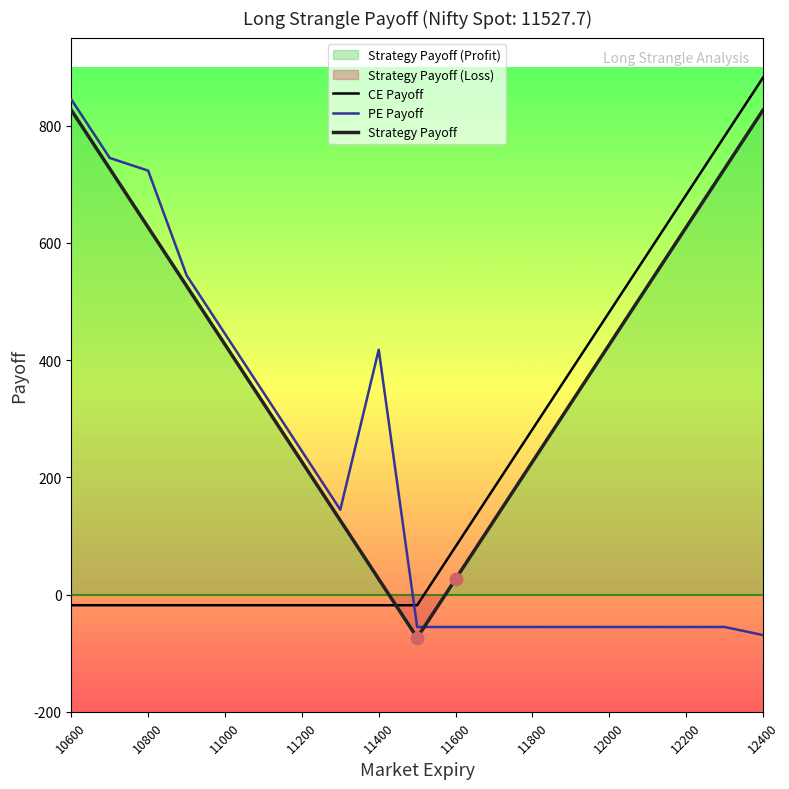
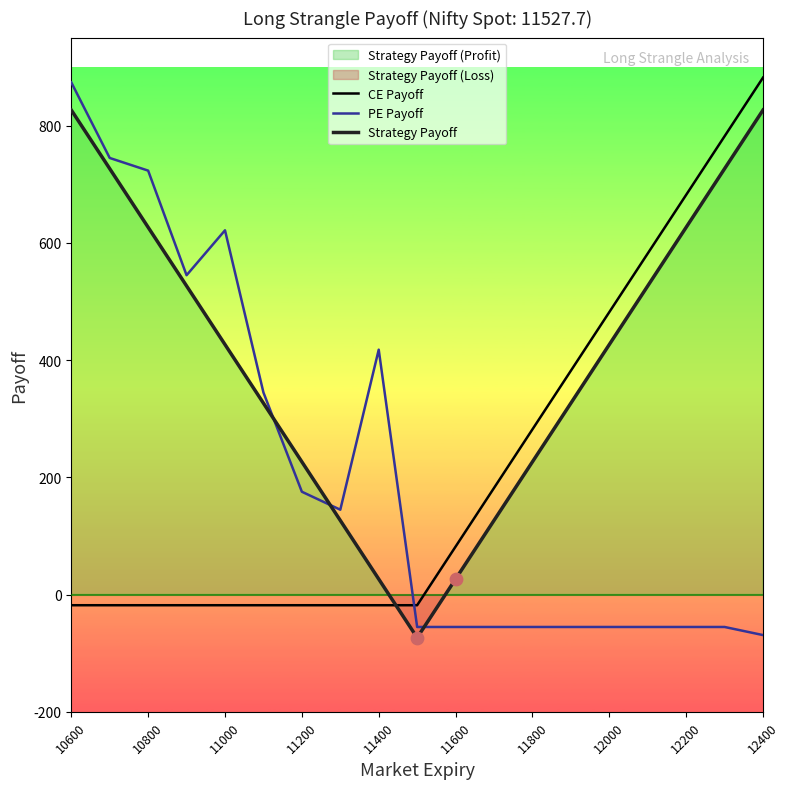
  {
    "PE Payoff": {
-     "10600": 840,
-     "11000": 440,
-     "11200": 240,
+     "10600": 870,
+     "11000": 620,
+     "11200": 180,
      "11600": -60,
      "11800": -60,
      "12000": -60,
      "12200": -60,
      "12400": -70
    }
  }
